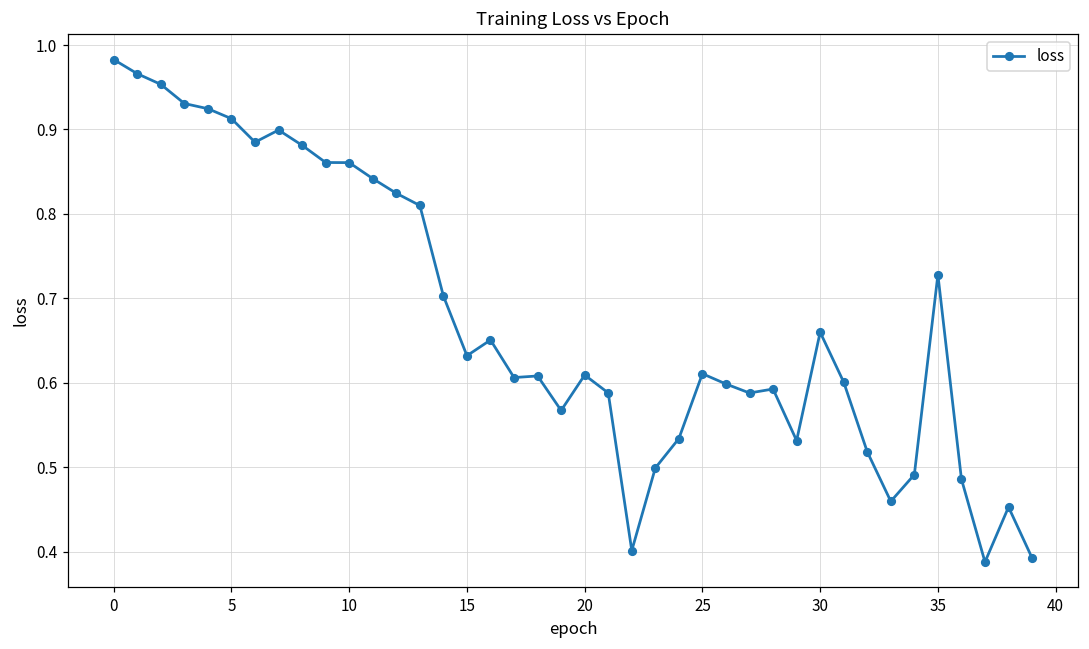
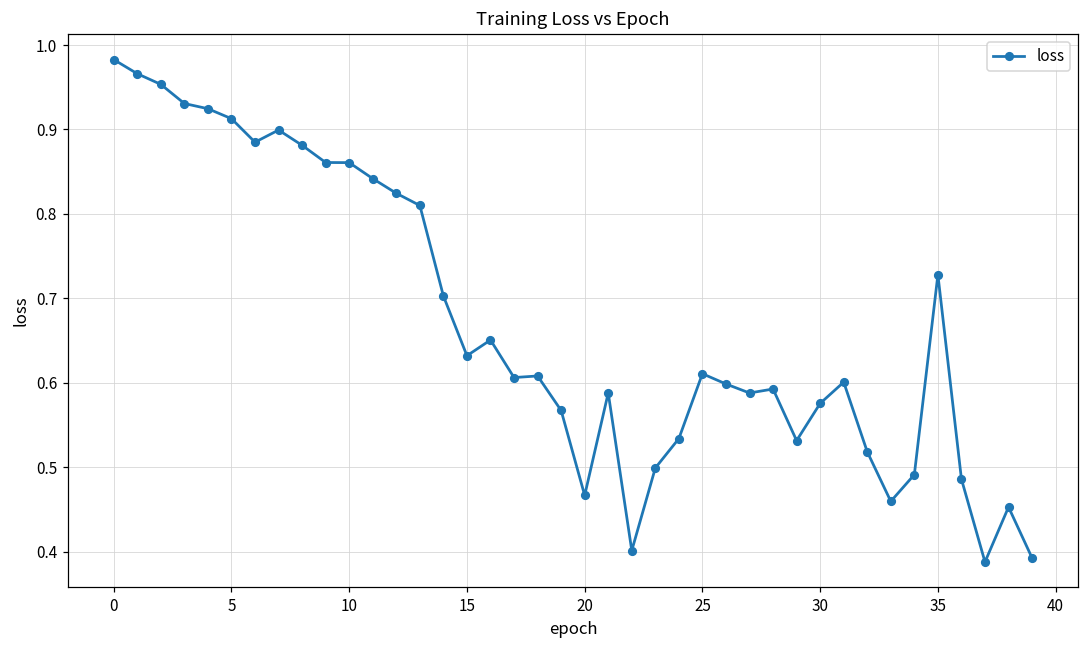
  {
    "0": 0.98,
    "5": 0.91,
    "10": 0.86,
    "15": 0.63,
-   "20": 0.61,
+   "20": 0.47,
    "25": 0.61,
-   "30": 0.66,
+   "30": 0.58,
    "35": 0.73
  }
